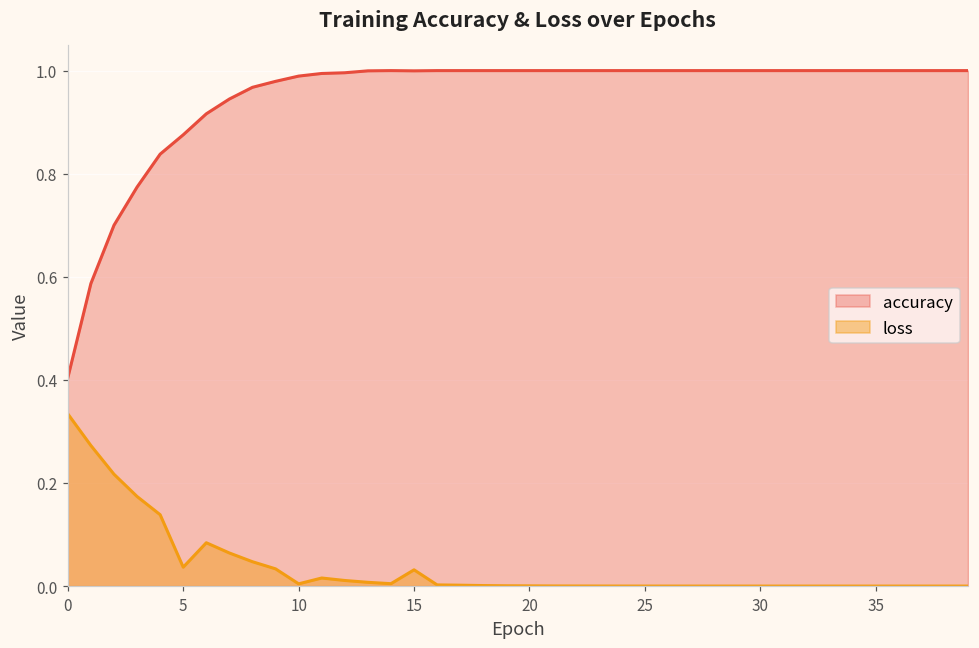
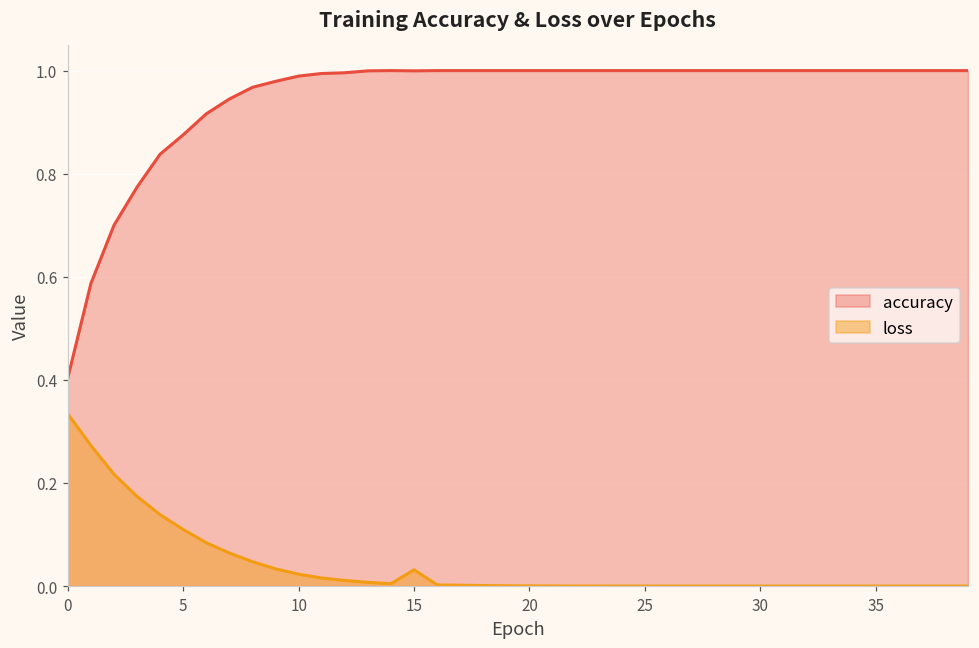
  {
    "accuracy": {
      "0": 0.40,
      "5": 0.88,
      "10": 0.99,
      "15": 1.00,
      "20": 1.00,
      "25": 1.00,
      "30": 1.00,
      "35": 1.00
    },
    "loss": {
      "0": 0.33,
-     "5": 0.04,
-     "10": 0.00,
+     "5": 0.11,
+     "10": 0.02,
      "15": 0.03,
      "20": 0.00,
      "25": 0.00,
      "30": 0.00,
      "35": 0.00
    }
  }
